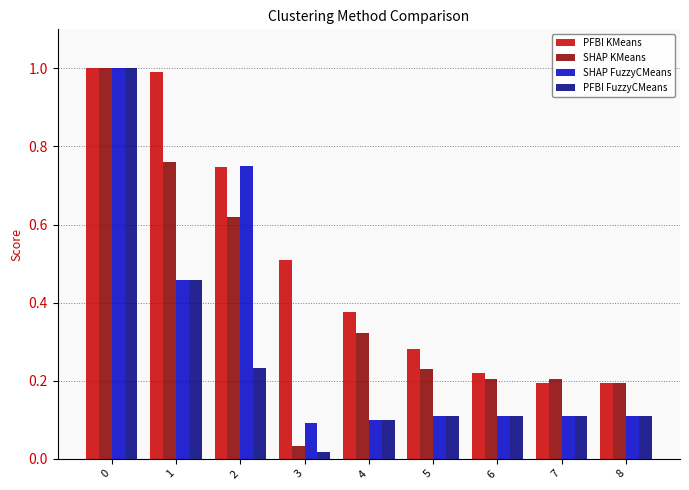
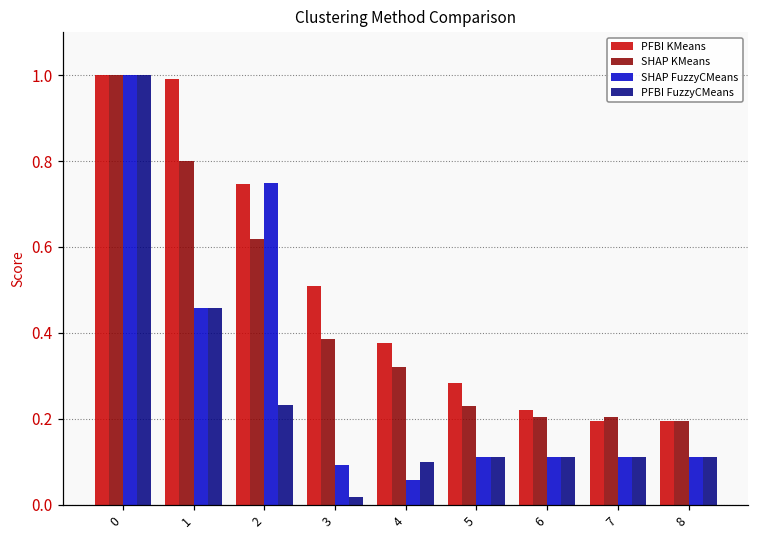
  {
    "PFBI KMeans": {
      "0": 1.00,
      "1": 0.99,
      "2": 0.75,
      "3": 0.51,
      "4": 0.38,
      "5": 0.28,
      "6": 0.22,
      "7": 0.19,
      "8": 0.19
    },
    "SHAP KMeans": {
      "0": 1.00,
-     "1": 0.76,
+     "1": 0.80,
      "2": 0.62,
-     "3": 0.03,
+     "3": 0.38,
      "4": 0.32,
      "5": 0.23,
      "6": 0.20,
      "7": 0.20,
      "8": 0.19
    },
    "SHAP FuzzyCMeans": {
      "0": 1.00,
      "1": 0.46,
      "2": 0.75,
      "3": 0.09,
-     "4": 0.10,
+     "4": 0.06,
      "5": 0.11,
      "6": 0.11,
      "7": 0.11,
      "8": 0.11
    },
    "PFBI FuzzyCMeans": {
      "0": 1.00,
      "1": 0.46,
      "2": 0.23,
      "3": 0.02,
      "4": 0.10,
      "5": 0.11,
      "6": 0.11,
      "7": 0.11,
      "8": 0.11
    }
  }
